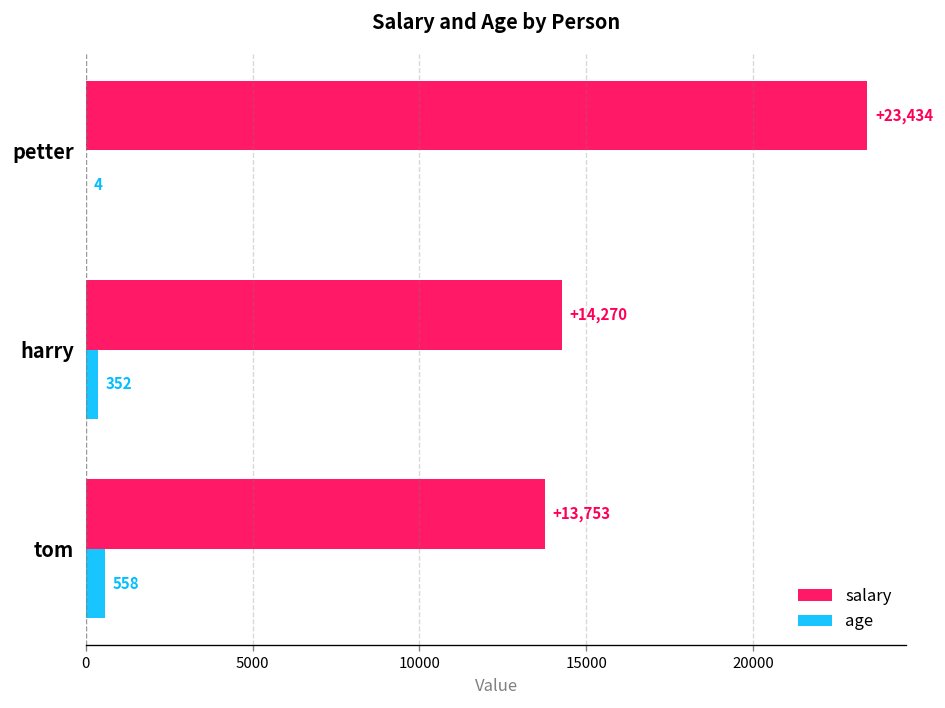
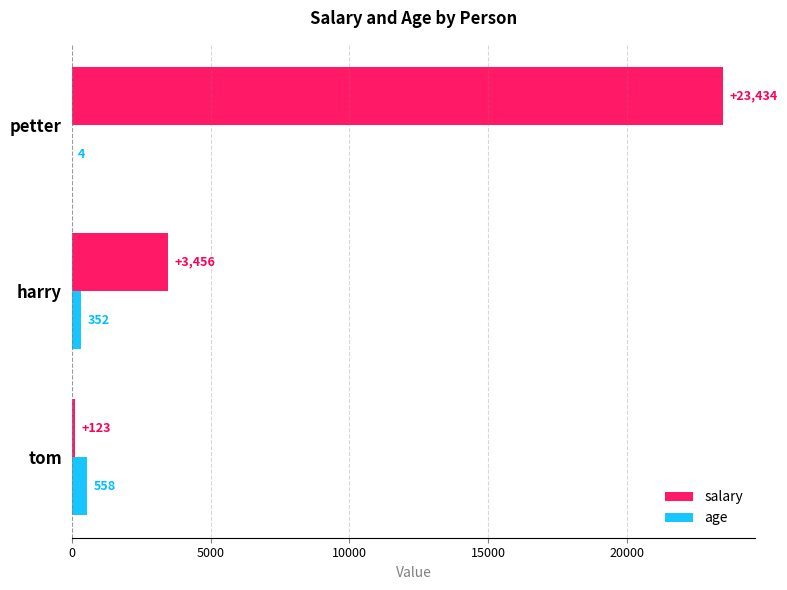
  {
    "salary": {
      "petter": "+23,434",
-     "harry": "+14,270",
-     "tom": "+13,753"
+     "harry": "+3,456",
+     "tom": "+123"
    },
    "age": {
      "petter": "4",
      "harry": "352",
      "tom": "558"
    }
  }
